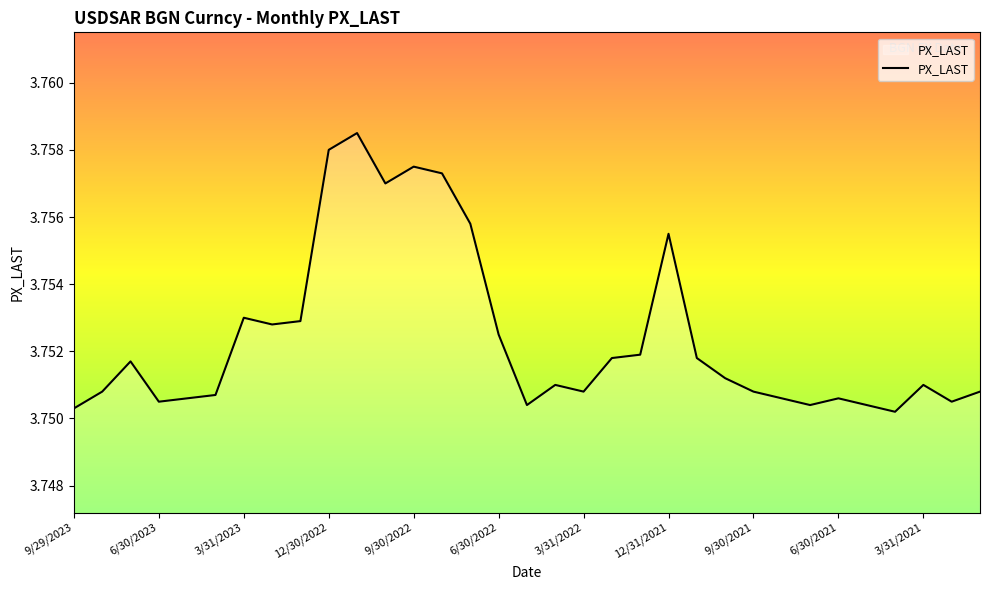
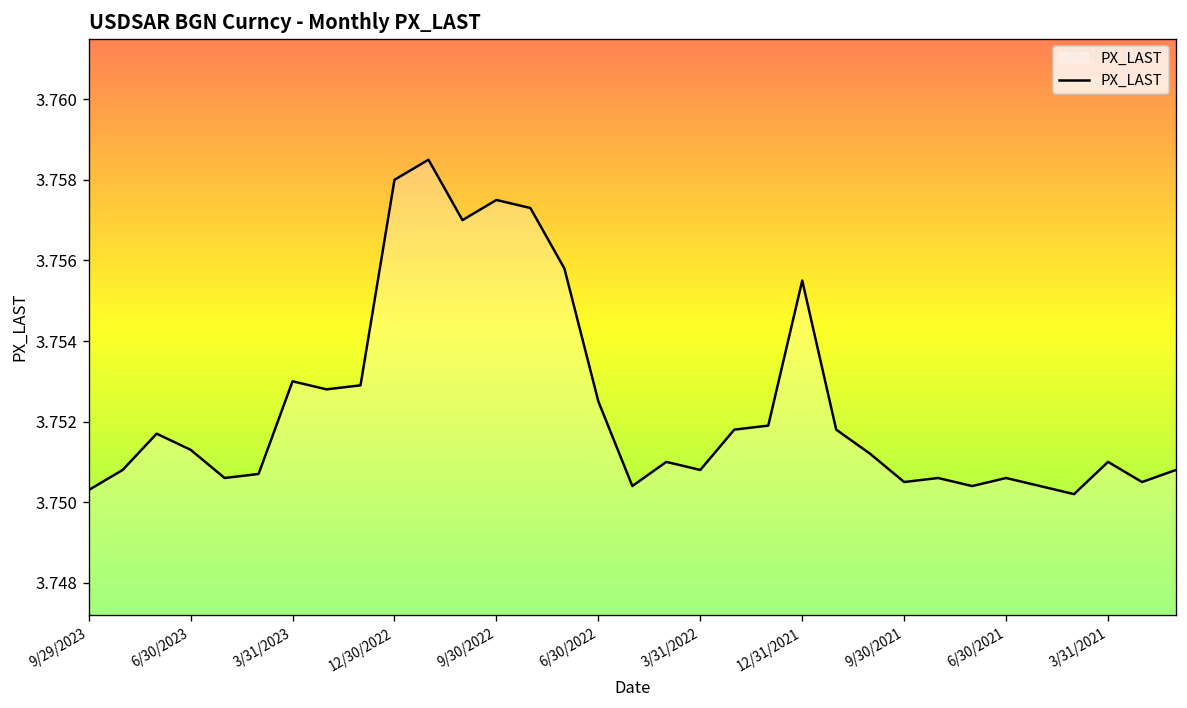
  {
    "9/29/2023": 3.7503,
-   "6/30/2023": 3.7505,
+   "6/30/2023": 3.7513,
    "3/31/2023": 3.7530,
    "12/30/2022": 3.7580,
    "9/30/2022": 3.7575,
    "6/30/2022": 3.7525,
    "3/31/2022": 3.7508,
    "12/31/2021": 3.7555,
-   "9/30/2021": 3.7508,
+   "9/30/2021": 3.7505,
    "6/30/2021": 3.7506,
    "3/31/2021": 3.7510
  }
